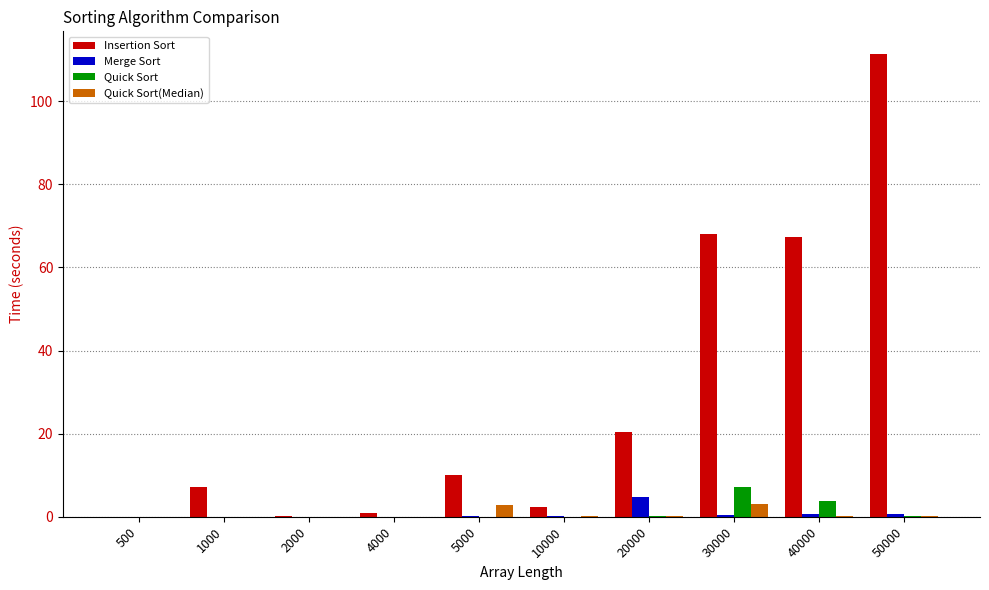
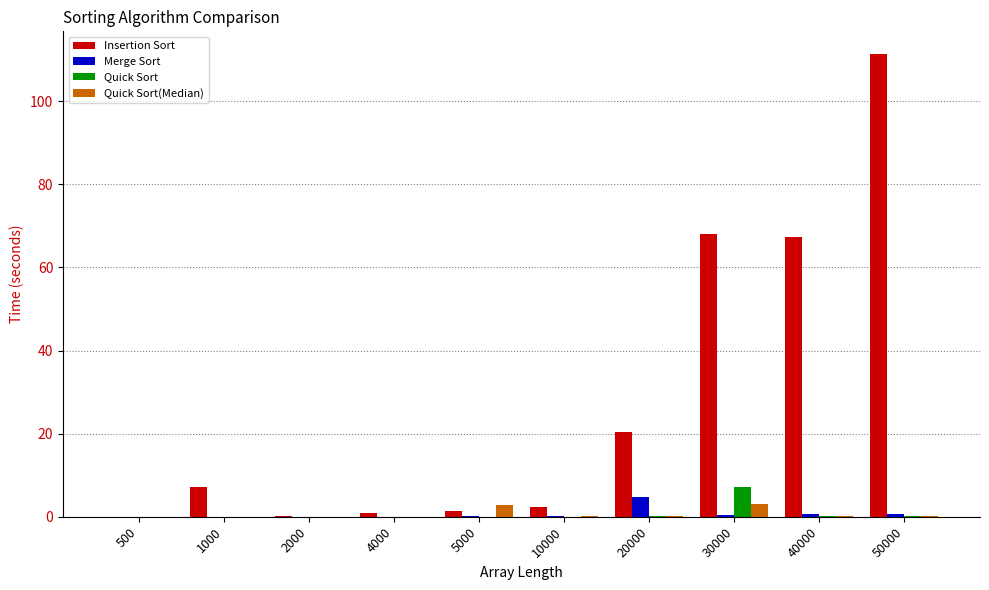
  {
    "Insertion Sort": {
      "1000": 7,
      "4000": 1,
-     "5000": 10,
+     "5000": 1,
      "10000": 2,
      "20000": 20,
      "30000": 68,
      "40000": 67,
      "50000": 111
    },
    "Merge Sort": {
      "20000": 5,
      "50000": 1
    },
    "Quick Sort": {
      "30000": 7,
-     "40000": 4
+     "40000": 0
    },
    "Quick Sort(Median)": {
      "5000": 3,
      "30000": 3
    }
  }
